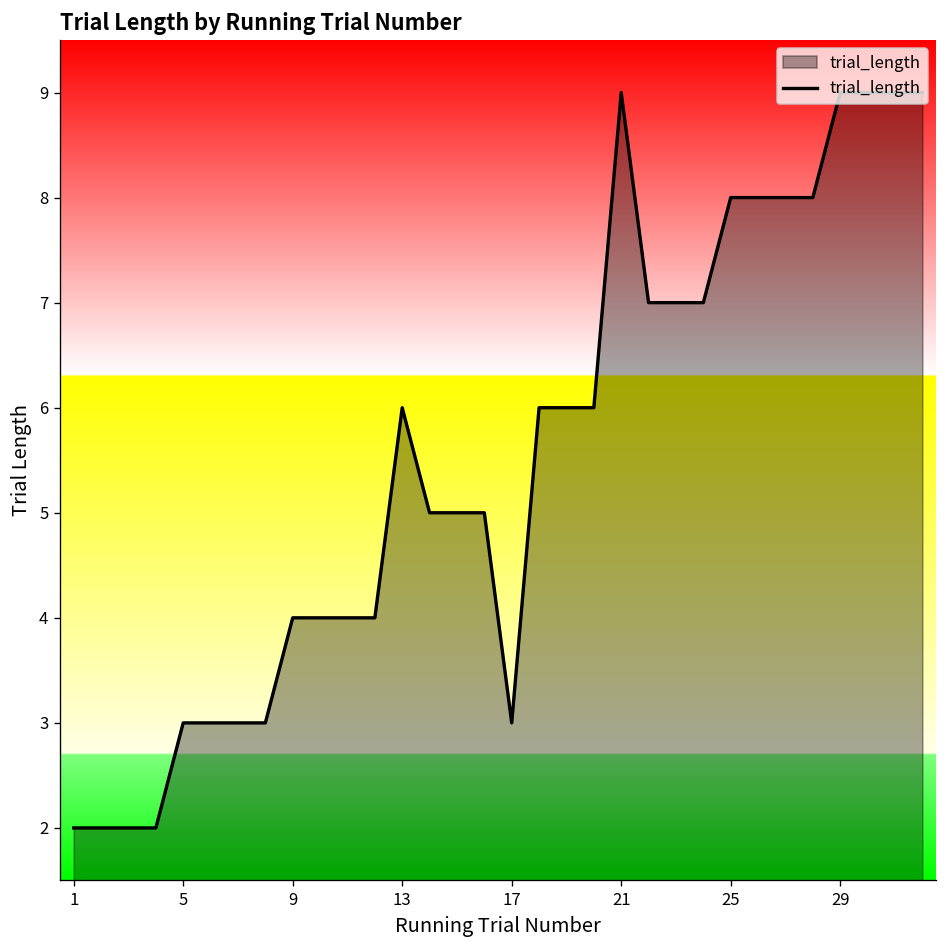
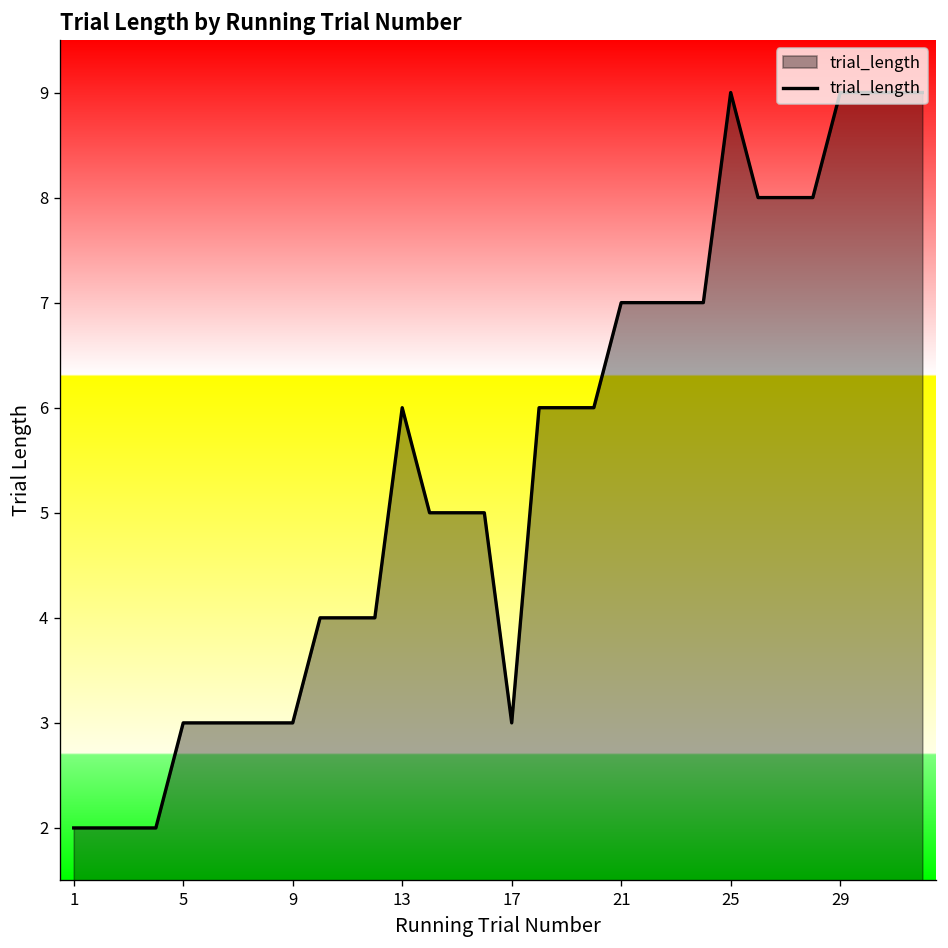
  {
    "1": 2,
    "5": 3,
-   "9": 4,
+   "9": 3,
    "13": 6,
    "17": 3,
-   "21": 9,
-   "25": 8
+   "21": 7,
+   "25": 9
  }
